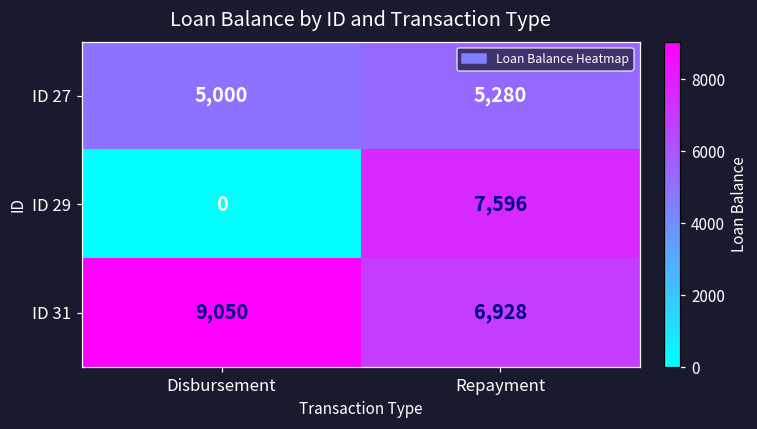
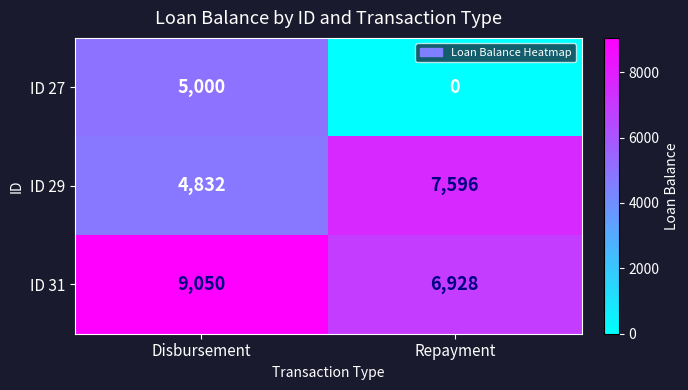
  {
    "ID 27": {
      "Disbursement": "5,000",
-     "Repayment": "5,280"
+     "Repayment": "0"
    },
    "ID 29": {
-     "Disbursement": "0",
+     "Disbursement": "4,832",
      "Repayment": "7,596"
    },
    "ID 31": {
      "Disbursement": "9,050",
      "Repayment": "6,928"
    }
  }
